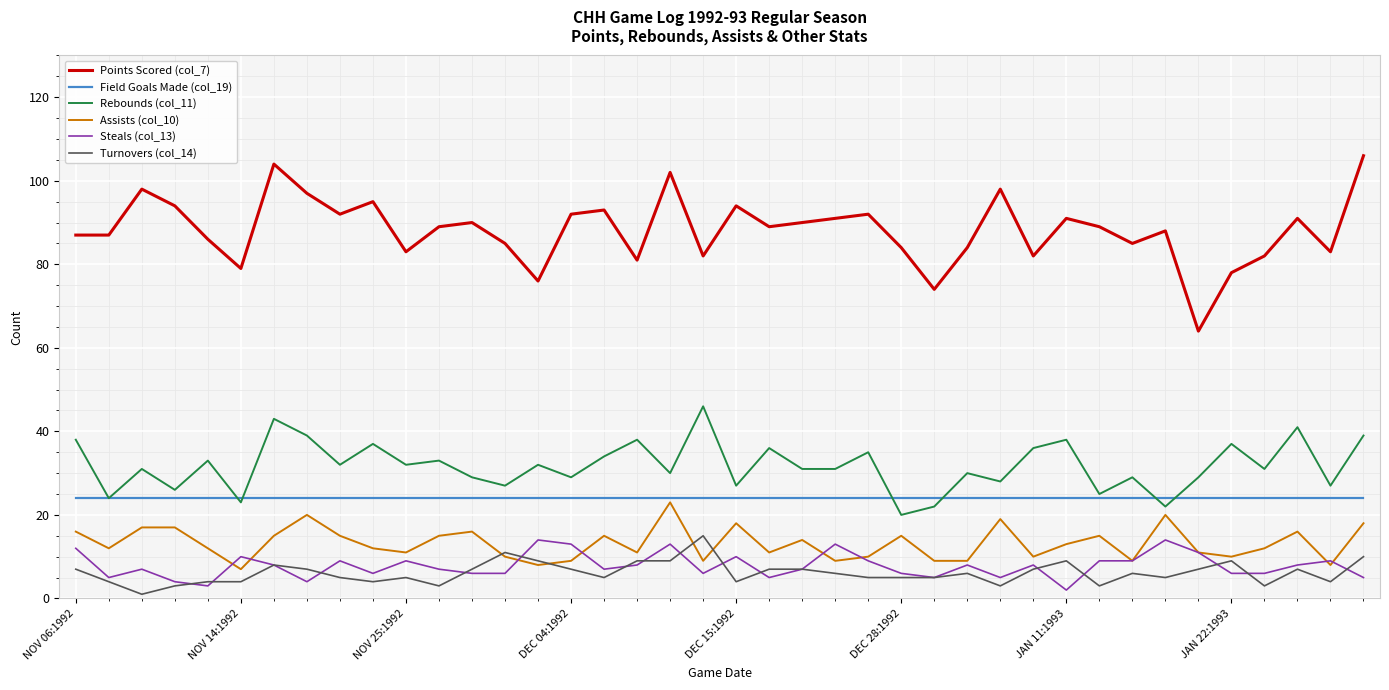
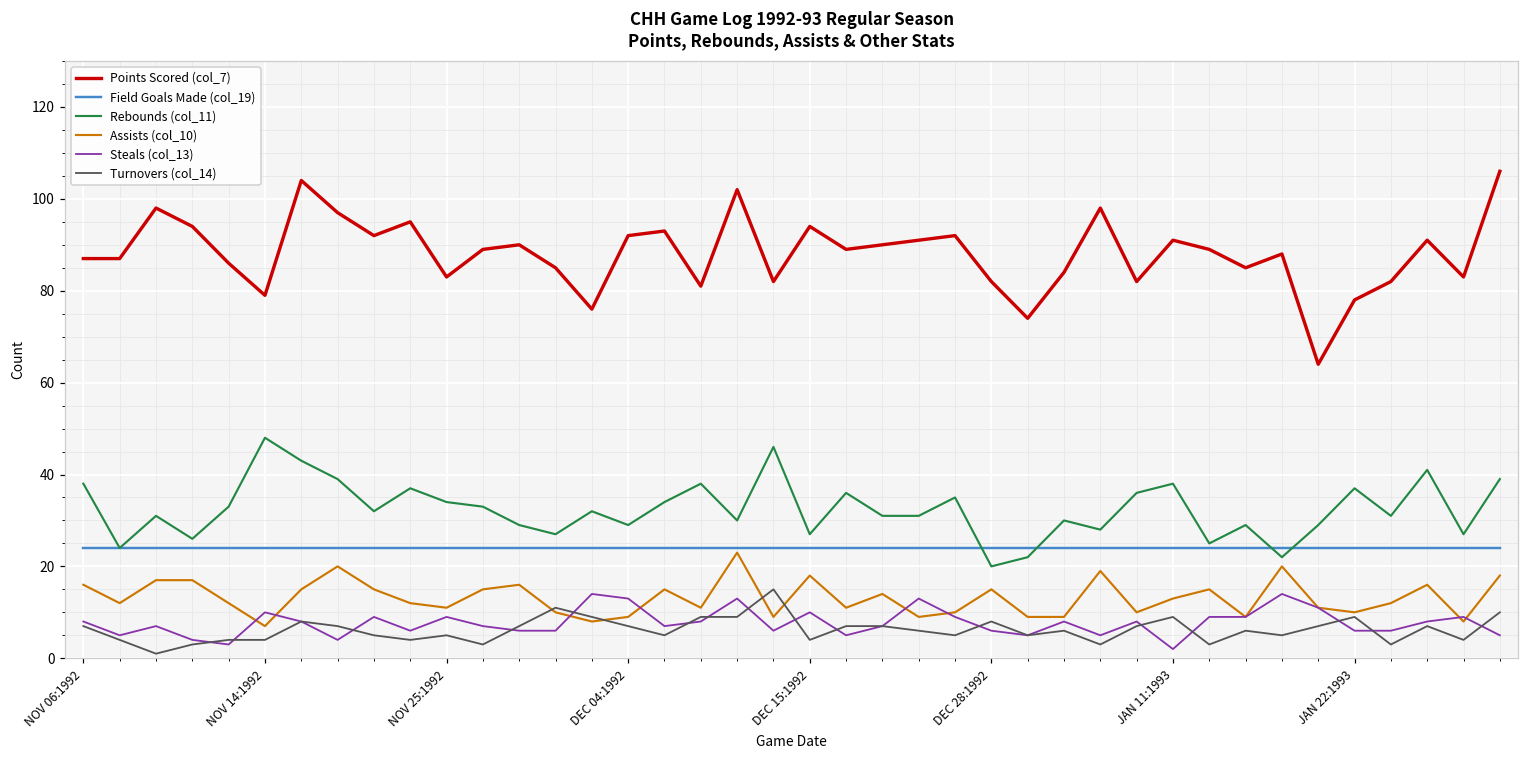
  {
    "Points Scored (col_7)": {
      "NOV 06:1992": 87,
      "NOV 14:1992": 79,
      "NOV 25:1992": 83,
      "DEC 04:1992": 92,
      "DEC 15:1992": 94,
-     "DEC 28:1992": 84,
+     "DEC 28:1992": 82,
      "JAN 11:1993": 91,
      "JAN 22:1993": 78
    },
    "Field Goals Made (col_19)": {
      "NOV 06:1992": 24,
      "NOV 14:1992": 24,
      "NOV 25:1992": 24,
      "DEC 04:1992": 24,
      "DEC 15:1992": 24,
      "DEC 28:1992": 24,
      "JAN 11:1993": 24,
      "JAN 22:1993": 24
    },
    "Rebounds (col_11)": {
      "NOV 06:1992": 38,
-     "NOV 14:1992": 23,
-     "NOV 25:1992": 32,
+     "NOV 14:1992": 48,
+     "NOV 25:1992": 34,
      "DEC 04:1992": 29,
      "DEC 15:1992": 27,
      "DEC 28:1992": 20,
      "JAN 11:1993": 38,
      "JAN 22:1993": 37
    },
    "Assists (col_10)": {
      "NOV 06:1992": 16,
      "NOV 14:1992": 7,
      "NOV 25:1992": 11,
      "DEC 04:1992": 9,
      "DEC 15:1992": 18,
      "DEC 28:1992": 15,
      "JAN 11:1993": 13,
      "JAN 22:1993": 10
    },
    "Steals (col_13)": {
-     "NOV 06:1992": 12,
+     "NOV 06:1992": 8,
      "NOV 14:1992": 10,
      "NOV 25:1992": 9,
      "DEC 04:1992": 13,
      "DEC 15:1992": 10,
      "DEC 28:1992": 6,
      "JAN 11:1993": 2,
      "JAN 22:1993": 6
    },
    "Turnovers (col_14)": {
      "NOV 06:1992": 7,
      "NOV 14:1992": 4,
      "NOV 25:1992": 5,
      "DEC 04:1992": 7,
      "DEC 15:1992": 4,
-     "DEC 28:1992": 5,
+     "DEC 28:1992": 8,
      "JAN 11:1993": 9,
      "JAN 22:1993": 9
    }
  }
